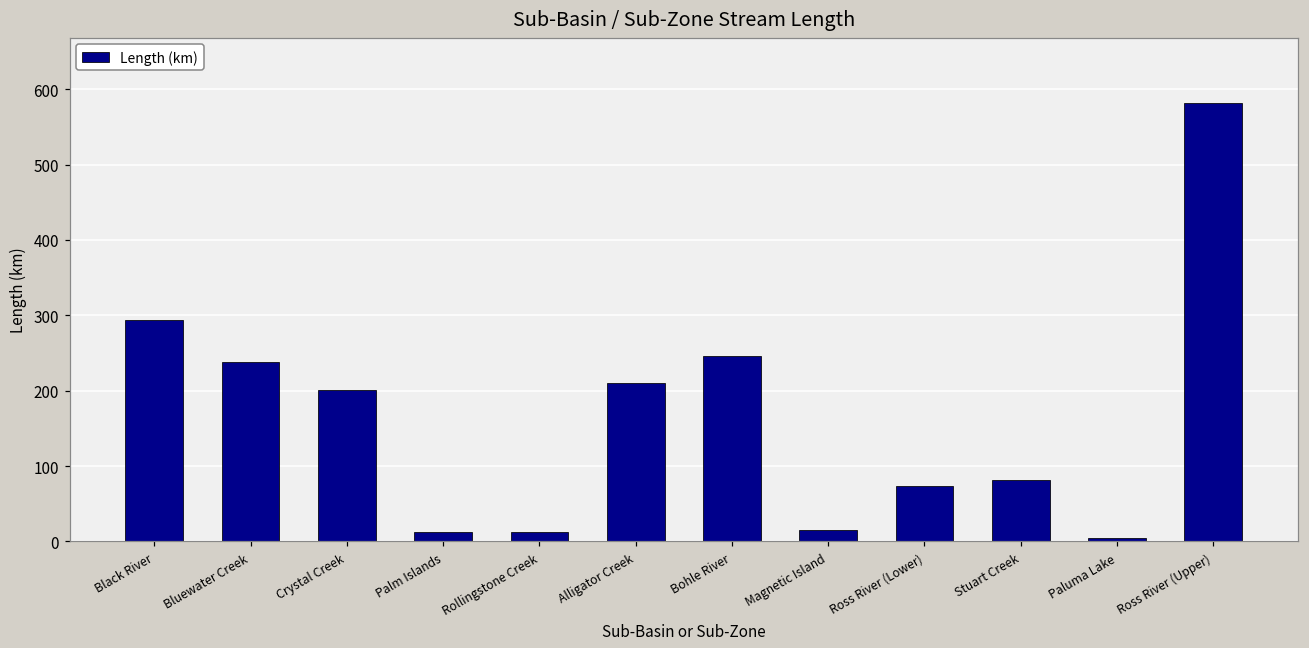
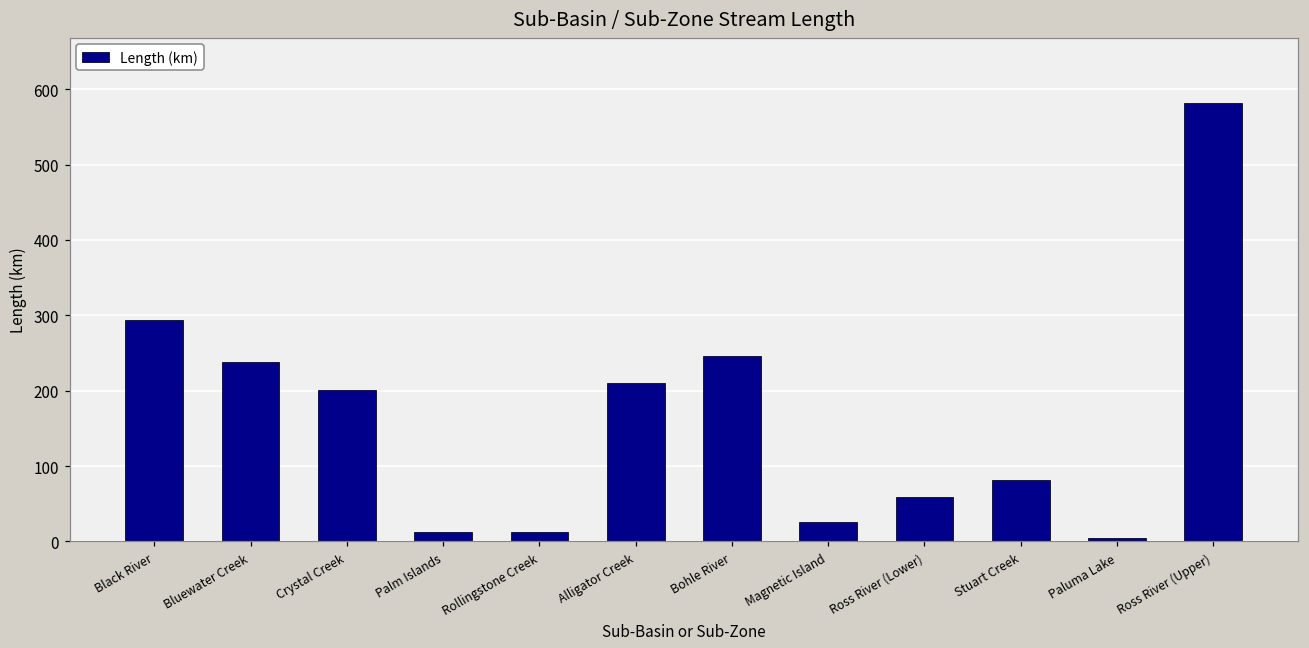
  {
    "Black River": 290,
    "Bluewater Creek": 240,
    "Crystal Creek": 200,
    "Palm Islands": 10,
    "Rollingstone Creek": 10,
    "Alligator Creek": 210,
    "Bohle River": 250,
-   "Magnetic Island": 10,
-   "Ross River (Lower)": 70,
+   "Magnetic Island": 30,
+   "Ross River (Lower)": 60,
    "Stuart Creek": 80,
    "Paluma Lake": 0,
    "Ross River (Upper)": 580
  }
